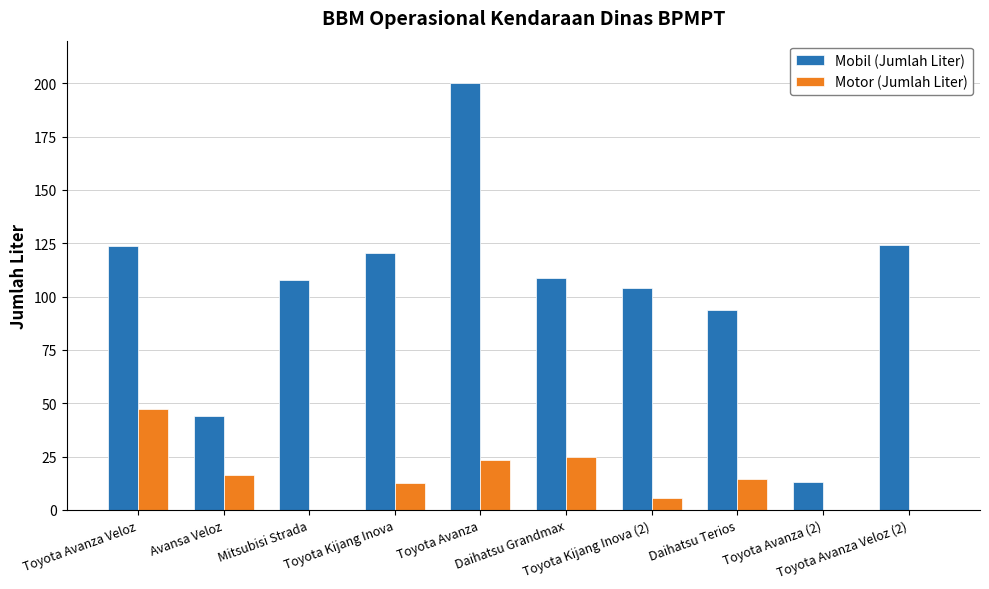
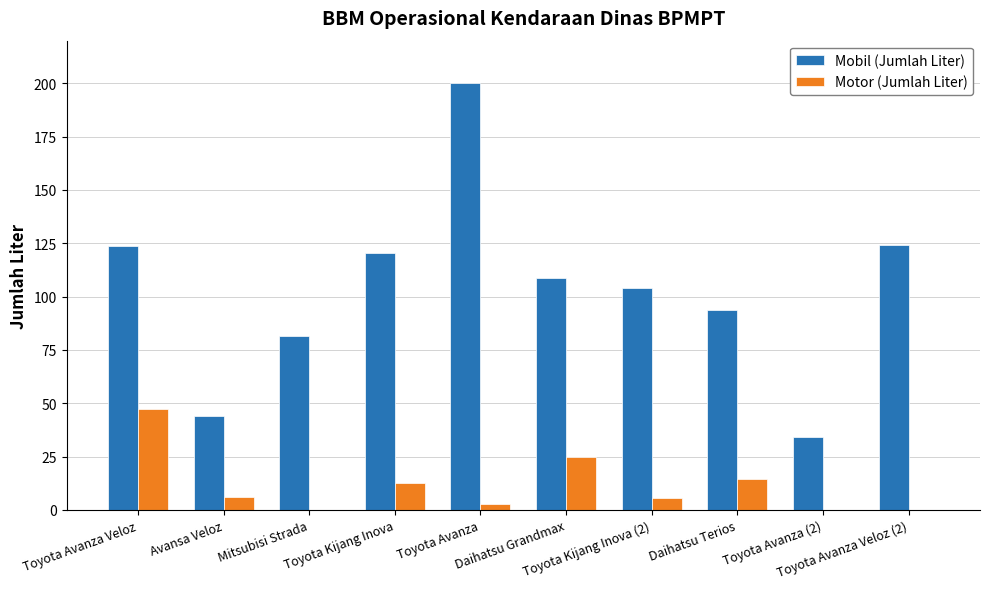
  {
    "Mobil (Jumlah Liter)": {
      "Toyota Avanza Veloz": 124,
      "Avansa Veloz": 44,
-     "Mitsubisi Strada": 108,
+     "Mitsubisi Strada": 82,
      "Toyota Kijang Inova": 121,
      "Toyota Avanza": 200,
      "Daihatsu Grandmax": 109,
      "Toyota Kijang Inova (2)": 104,
      "Daihatsu Terios": 94,
-     "Toyota Avanza (2)": 13,
+     "Toyota Avanza (2)": 34,
      "Toyota Avanza Veloz (2)": 124
    },
    "Motor (Jumlah Liter)": {
      "Toyota Avanza Veloz": 47,
-     "Avansa Veloz": 16,
+     "Avansa Veloz": 6,
      "Mitsubisi Strada": 0,
      "Toyota Kijang Inova": 12,
-     "Toyota Avanza": 23,
+     "Toyota Avanza": 3,
      "Daihatsu Grandmax": 25,
      "Toyota Kijang Inova (2)": 5,
      "Daihatsu Terios": 15,
      "Toyota Avanza (2)": 0,
      "Toyota Avanza Veloz (2)": 0
    }
  }
